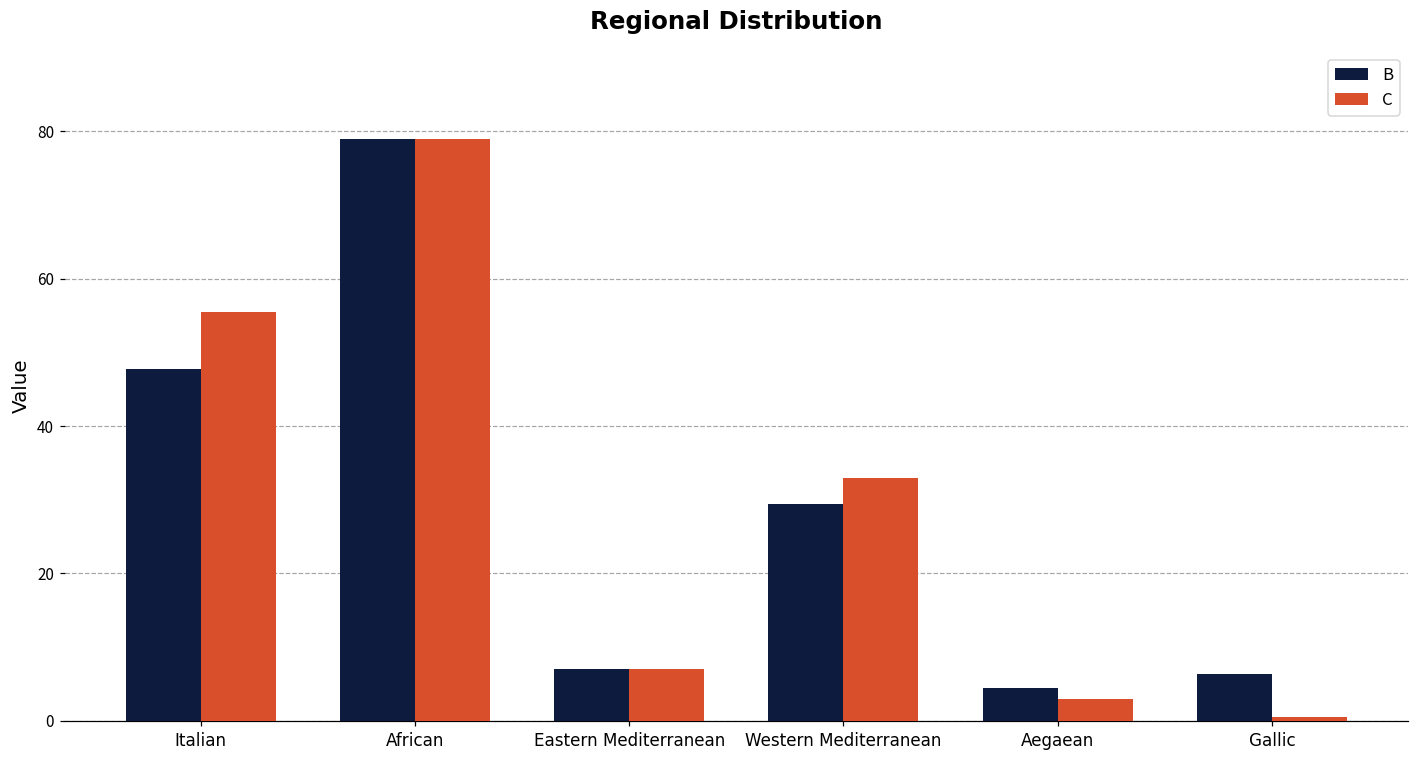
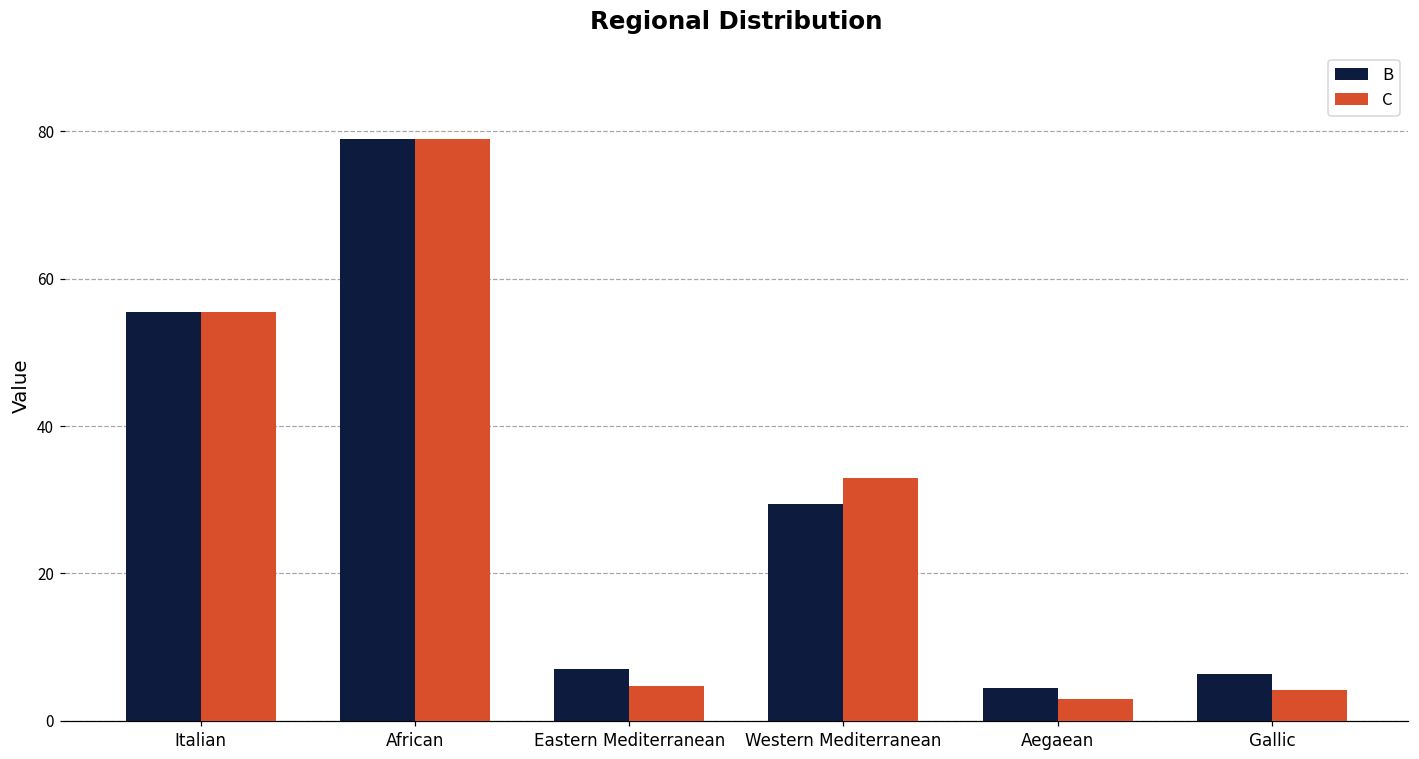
  {
    "B": {
-     "Italian": 48,
+     "Italian": 56,
      "African": 79,
      "Eastern Mediterranean": 7,
      "Western Mediterranean": 29,
      "Aegaean": 5,
      "Gallic": 6
    },
    "C": {
      "Italian": 56,
      "African": 79,
-     "Eastern Mediterranean": 7,
+     "Eastern Mediterranean": 5,
      "Western Mediterranean": 33,
      "Aegaean": 3,
-     "Gallic": 1
+     "Gallic": 4
    }
  }
